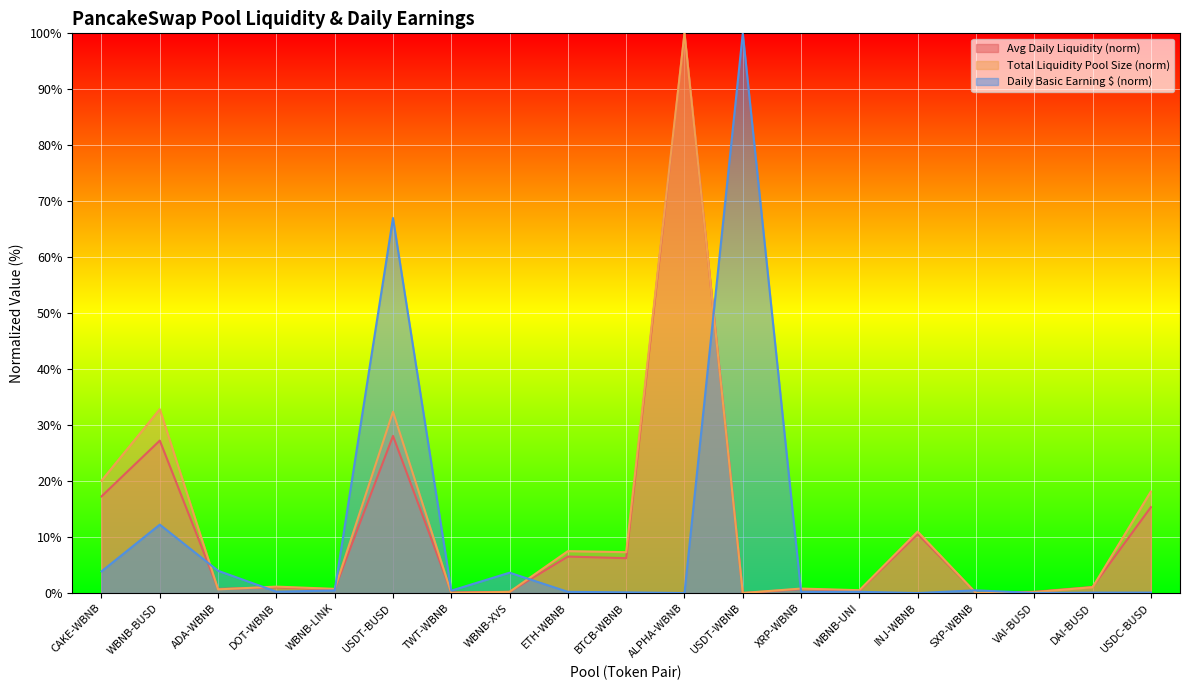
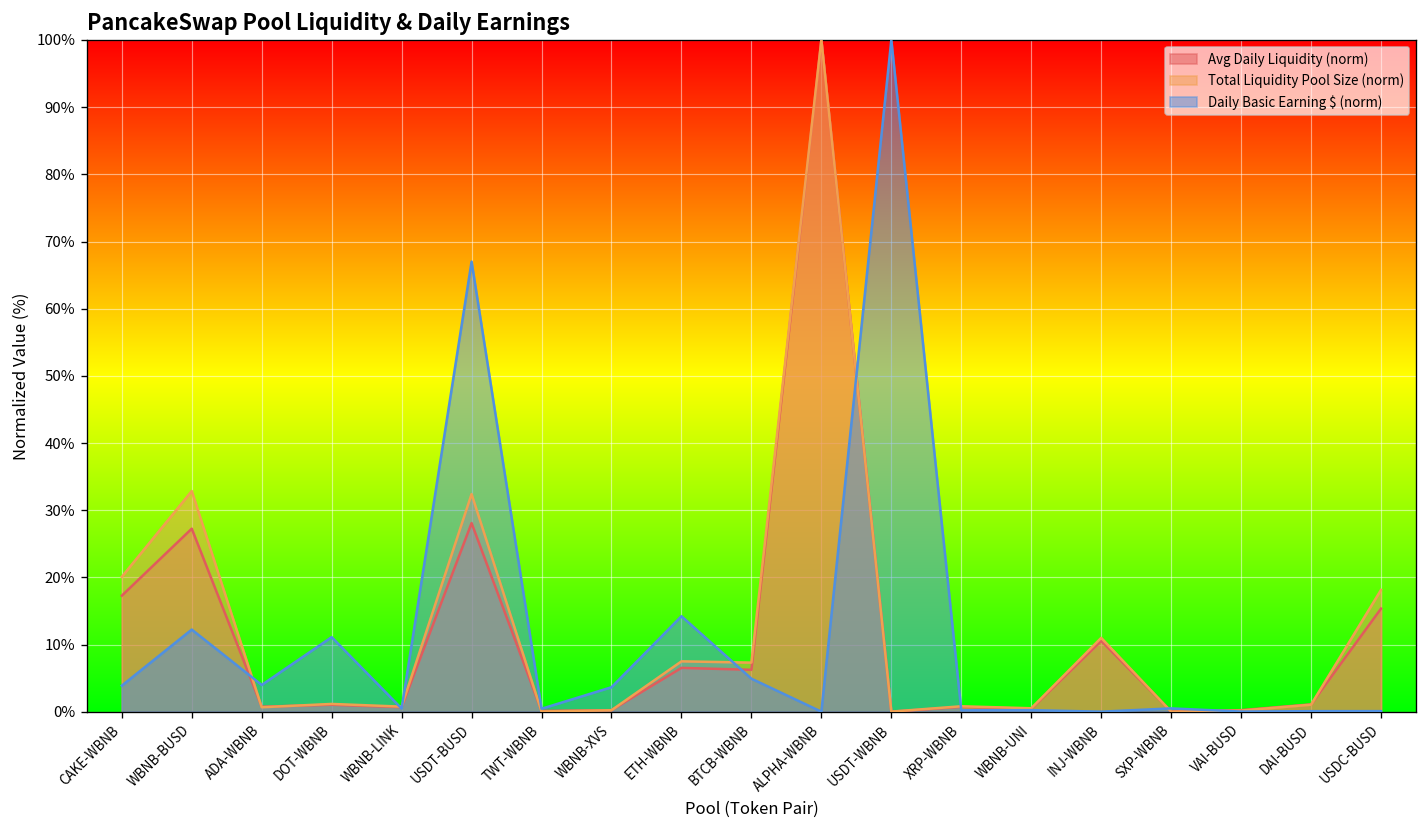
  {
    "Daily Basic Earning $ (norm)": {
      "CAKE-WBNB": "4%",
      "WBNB-BUSD": "12%",
      "ADA-WBNB": "4%",
-     "DOT-WBNB": "0%",
+     "DOT-WBNB": "11%",
      "USDT-BUSD": "67%",
      "WBNB-XVS": "4%",
-     "ETH-WBNB": "0%",
-     "BTCB-WBNB": "0%",
+     "ETH-WBNB": "14%",
+     "BTCB-WBNB": "5%",
      "ALPHA-WBNB": "0%",
      "USDT-WBNB": "100%",
      "XRP-WBNB": "0%",
      "INJ-WBNB": "0%",
      "SXP-WBNB": "0%",
      "DAI-BUSD": "0%",
      "USDC-BUSD": "0%"
    }
  }
